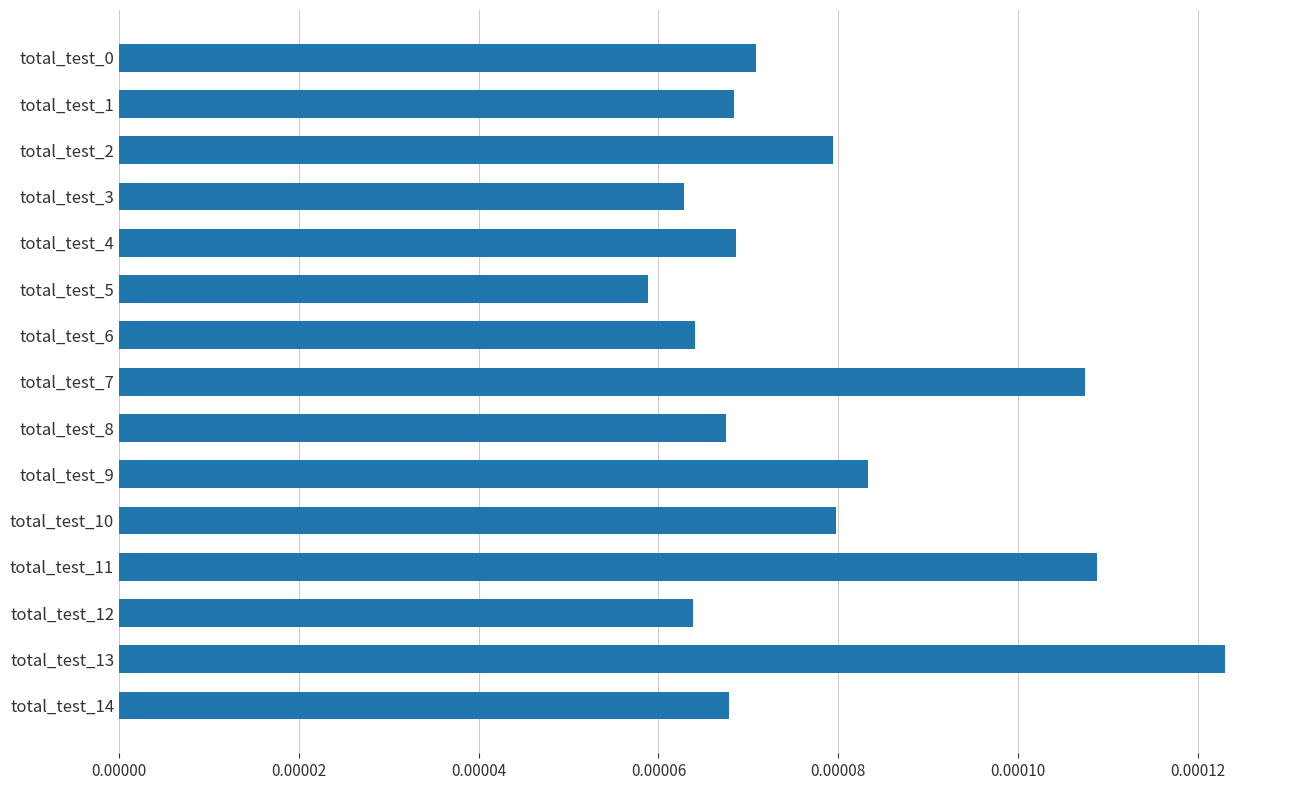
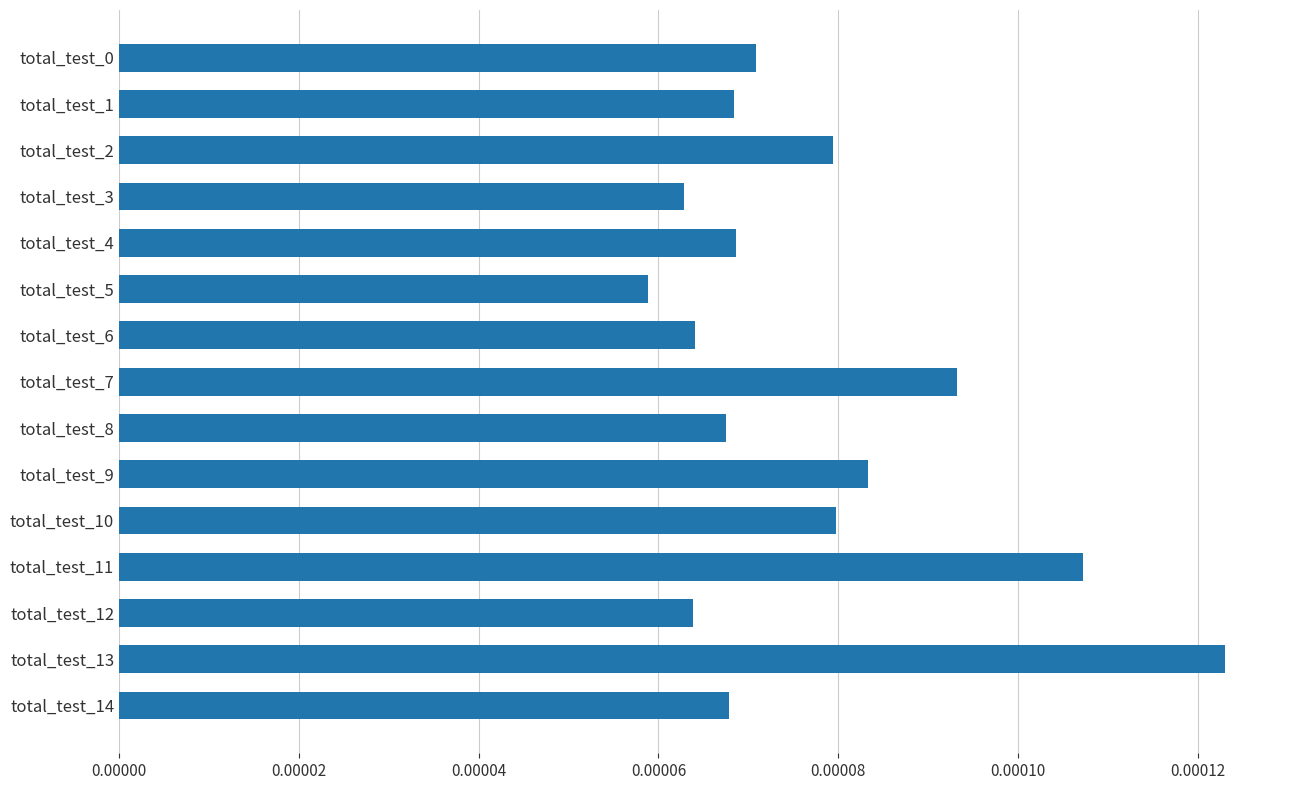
  {
    "total_test_0": 0.000071,
    "total_test_1": 0.000068,
    "total_test_2": 0.000079,
    "total_test_3": 0.000063,
    "total_test_4": 0.000069,
    "total_test_5": 0.000059,
    "total_test_6": 0.000064,
-   "total_test_7": 0.000108,
+   "total_test_7": 0.000093,
    "total_test_8": 0.000068,
    "total_test_9": 0.000083,
    "total_test_10": 0.000080,
-   "total_test_11": 0.000109,
+   "total_test_11": 0.000107,
    "total_test_12": 0.000064,
    "total_test_13": 0.000123,
    "total_test_14": 0.000068
  }
